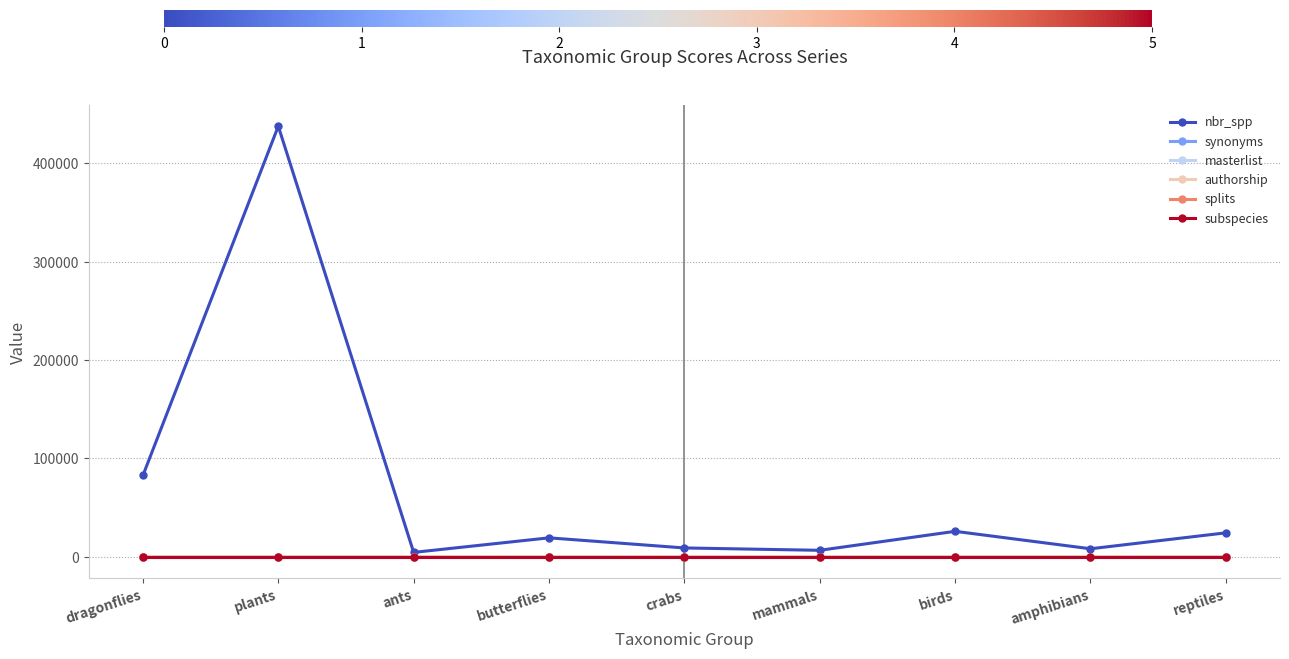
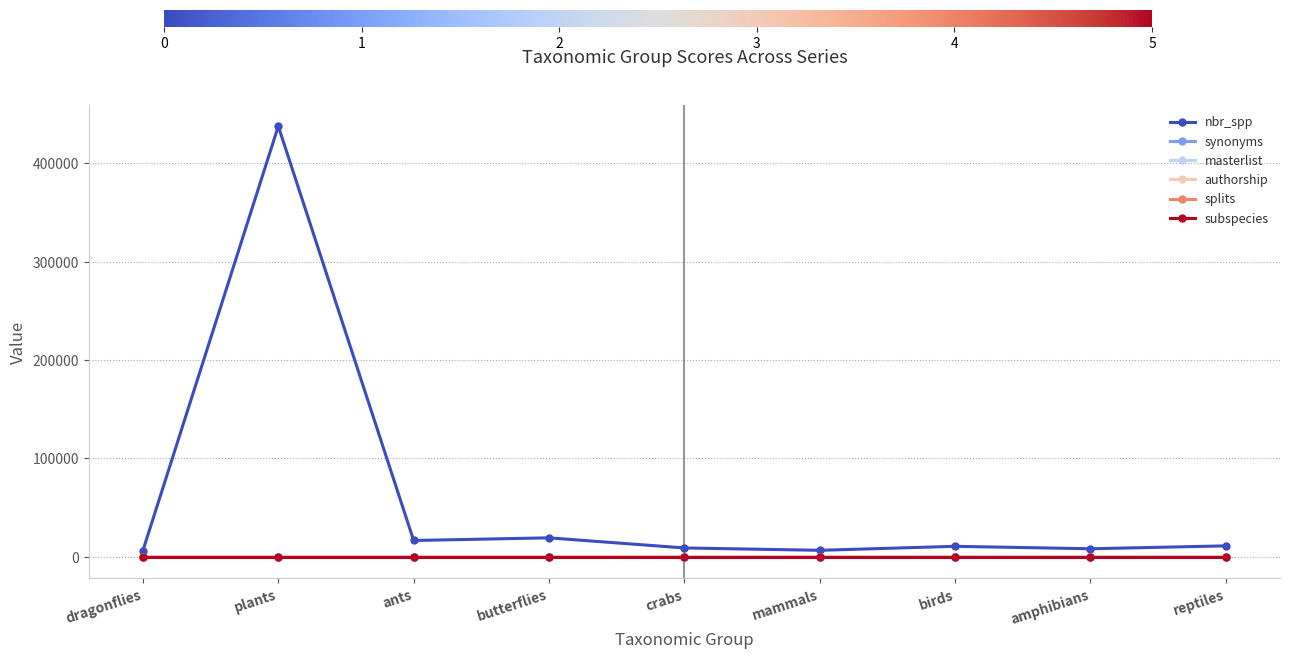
  {
    "nbr_spp": {
-     "dragonflies": 80000,
+     "dragonflies": 10000,
      "plants": 440000,
-     "ants": 0,
+     "ants": 20000,
      "butterflies": 20000,
      "crabs": 10000,
      "mammals": 10000,
-     "birds": 30000,
+     "birds": 10000,
      "amphibians": 10000,
-     "reptiles": 20000
+     "reptiles": 10000
    },
    "subspecies": {
      "dragonflies": 0,
      "plants": 0,
      "ants": 0,
      "butterflies": 0,
      "crabs": 0,
      "mammals": 0,
      "birds": 0,
      "amphibians": 0,
      "reptiles": 0
    }
  }
